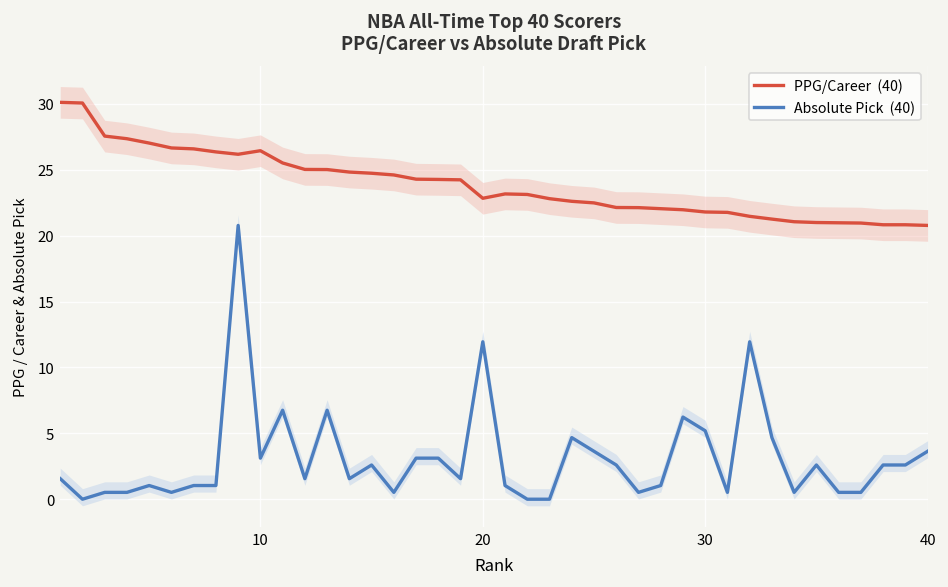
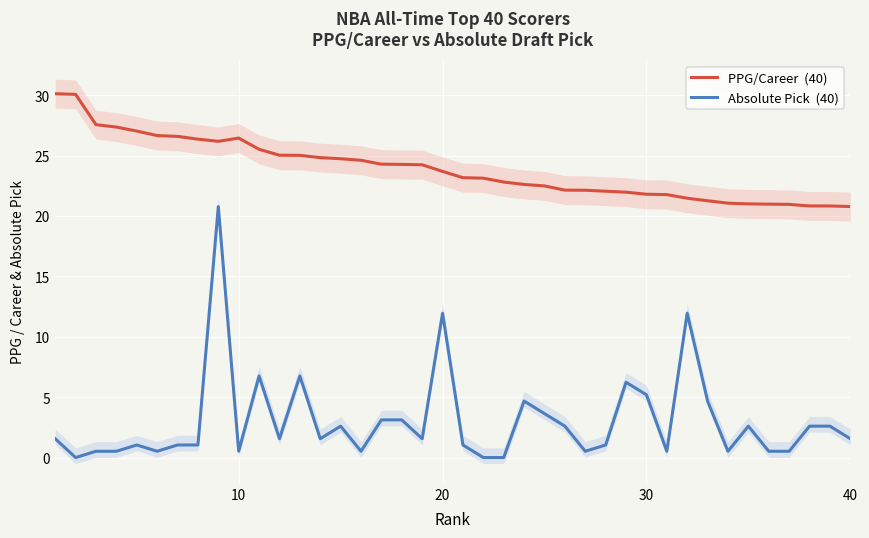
  {
    "PPG/Career (40)": {
      "10": 26.5,
-     "20": 22.8,
+     "20": 23.7,
      "30": 21.8,
      "40": 20.8
    },
    "Absolute Pick (40)": {
-     "10": 3.1,
+     "10": 0.5,
      "20": 11.9,
      "30": 5.2,
-     "40": 3.6
+     "40": 1.6
    }
  }
